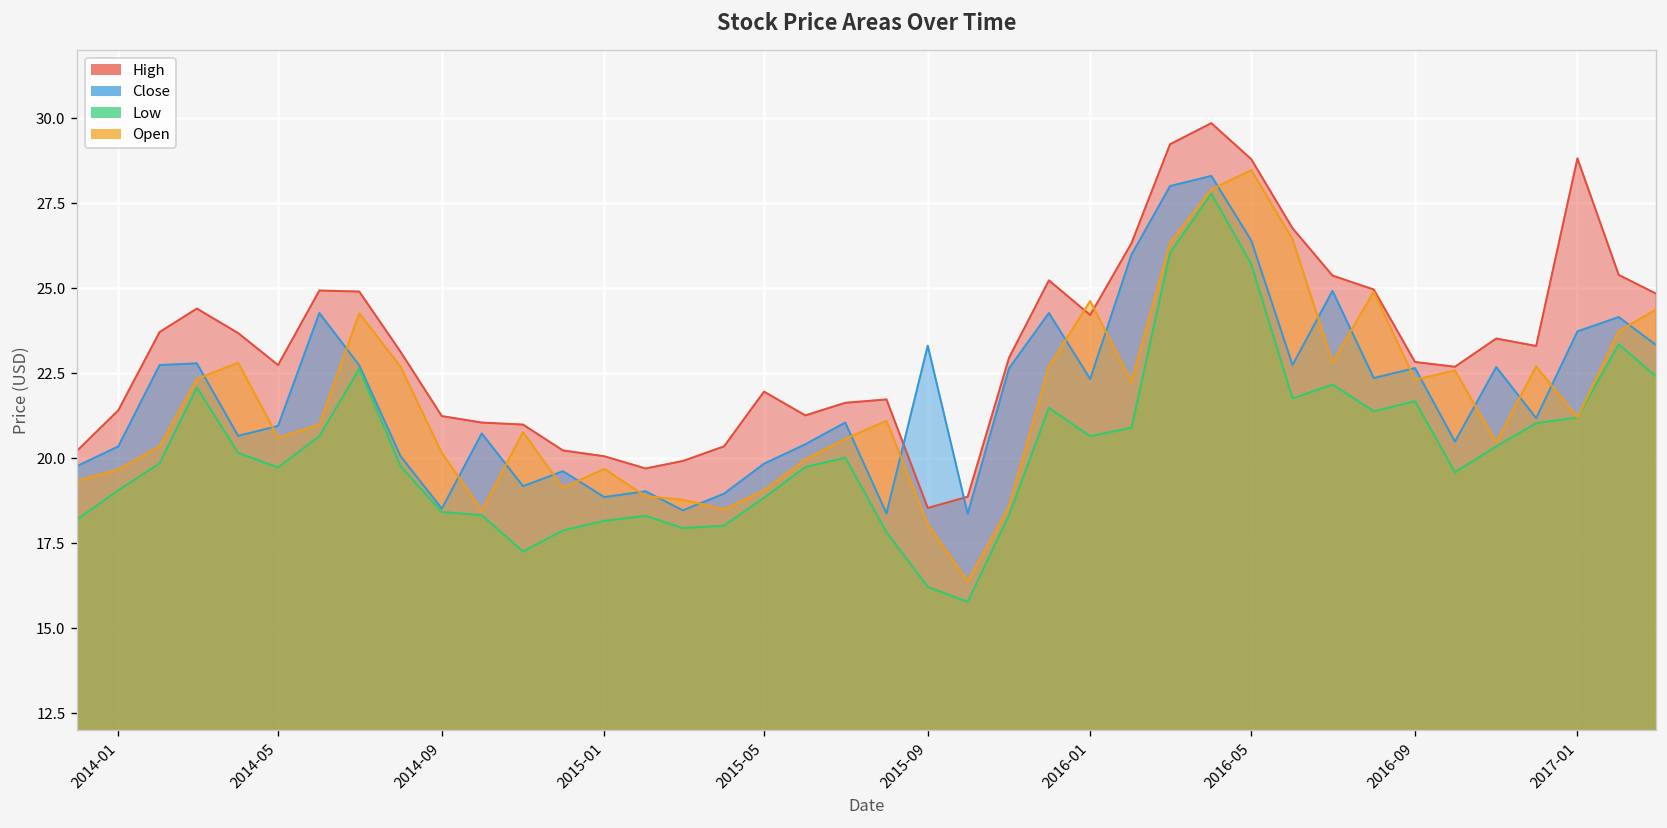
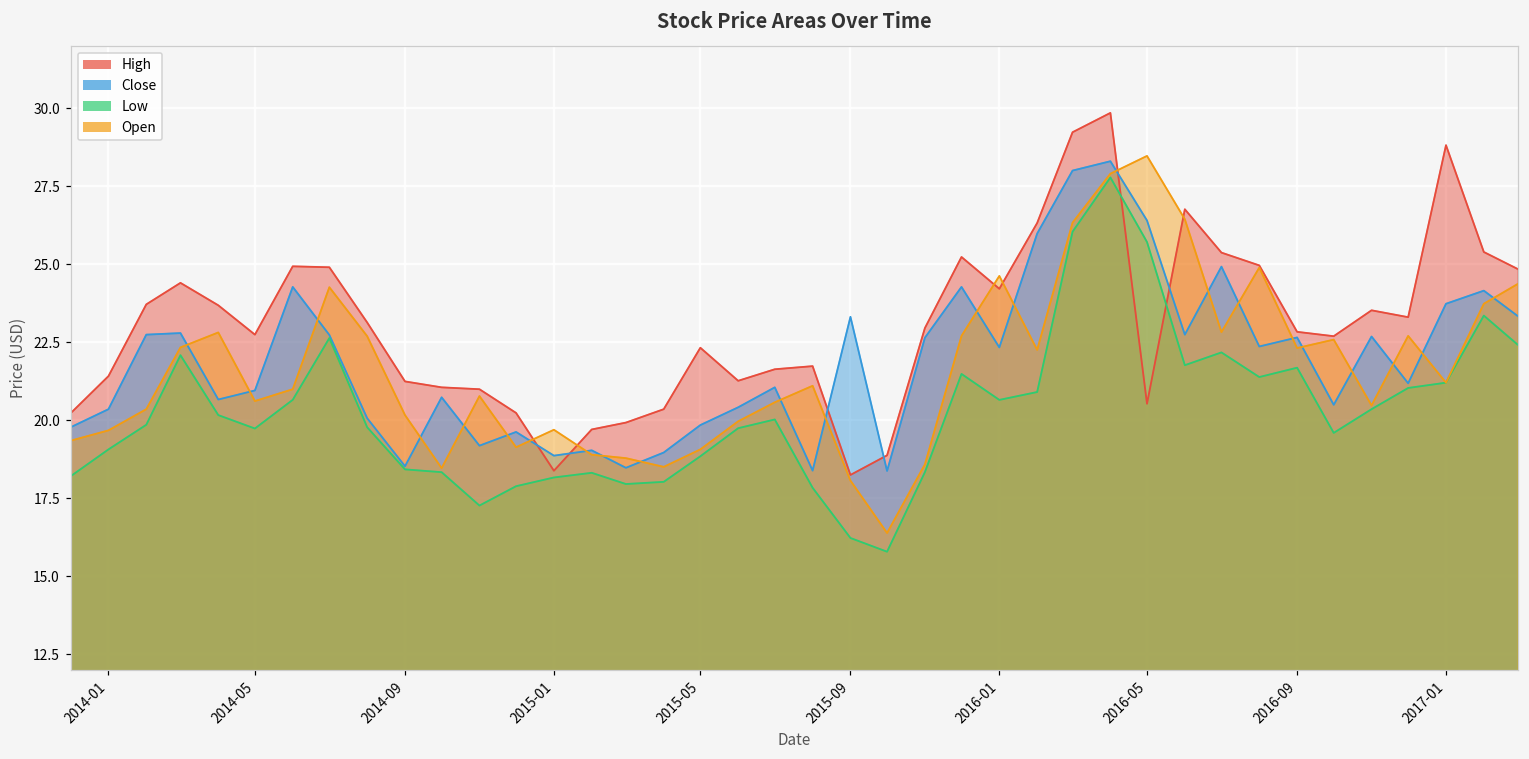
  {
    "High": {
      "2014-01": 21.4,
      "2014-05": 22.7,
      "2014-09": 21.2,
-     "2015-01": 20.1,
-     "2015-05": 22.0,
-     "2015-09": 18.5,
+     "2015-01": 18.4,
+     "2015-05": 22.3,
+     "2015-09": 18.2,
      "2016-01": 24.2,
-     "2016-05": 28.8,
+     "2016-05": 20.5,
      "2016-09": 22.8,
      "2017-01": 28.8
    },
    "Close": {
      "2014-01": 20.4,
      "2014-05": 21.0,
      "2014-09": 18.5,
      "2015-01": 18.9,
      "2015-05": 19.8,
      "2015-09": 23.3,
      "2016-01": 22.3,
      "2016-05": 26.4,
      "2016-09": 22.6,
      "2017-01": 23.7
    },
    "Low": {
      "2014-01": 19.1,
      "2014-05": 19.7,
      "2014-09": 18.4,
      "2015-01": 18.2,
      "2015-05": 18.8,
      "2015-09": 16.2,
      "2016-01": 20.6,
      "2016-05": 25.7,
      "2016-09": 21.7
    },
    "Open": {
      "2014-01": 19.7,
      "2014-05": 20.6,
      "2014-09": 20.2,
      "2015-01": 19.7,
      "2015-05": 19.1,
      "2015-09": 18.1,
      "2016-01": 24.6,
      "2016-05": 28.5,
      "2016-09": 22.3
    }
  }
